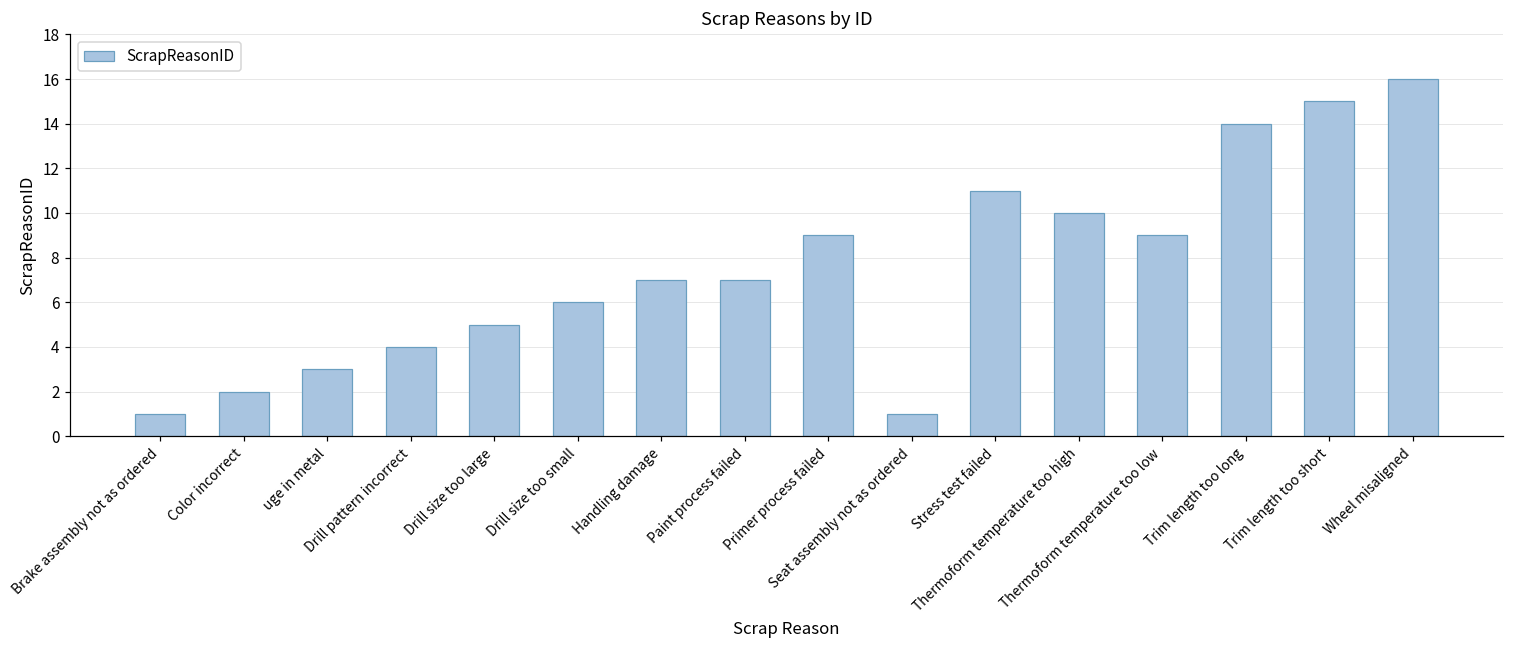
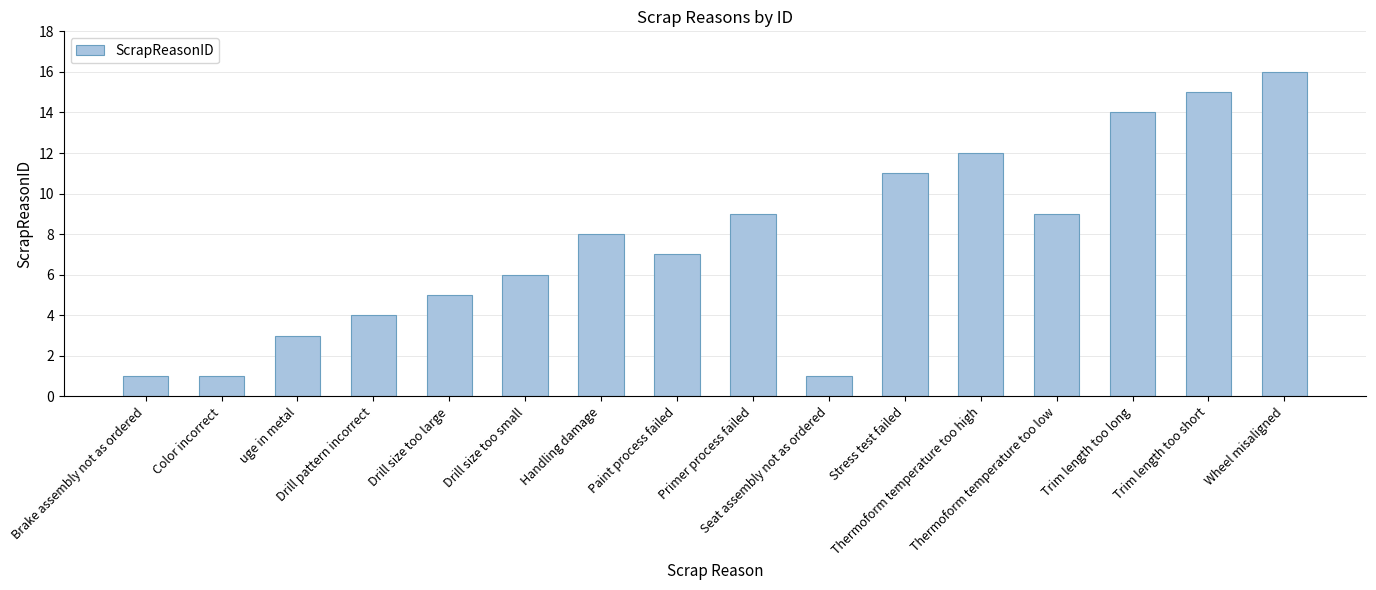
  {
    "Brake assembly not as ordered": 1,
-   "Color incorrect": 2,
+   "Color incorrect": 1,
    "uge in metal": 3,
    "Drill pattern incorrect": 4,
    "Drill size too large": 5,
    "Drill size too small": 6,
-   "Handling damage": 7,
+   "Handling damage": 8,
    "Paint process failed": 7,
    "Primer process failed": 9,
    "Seat assembly not as ordered": 1,
    "Stress test failed": 11,
-   "Thermoform temperature too high": 10,
+   "Thermoform temperature too high": 12,
    "Thermoform temperature too low": 9,
    "Trim length too long": 14,
    "Trim length too short": 15,
    "Wheel misaligned": 16
  }
